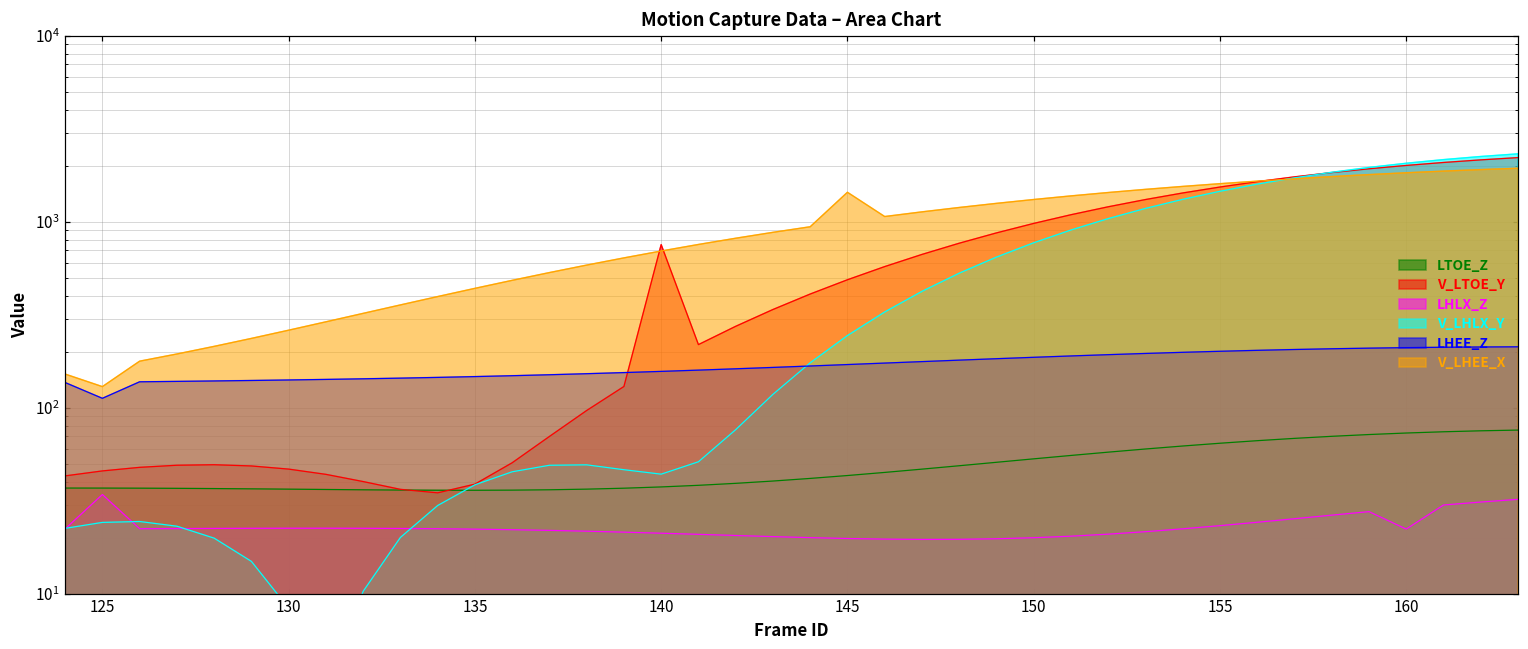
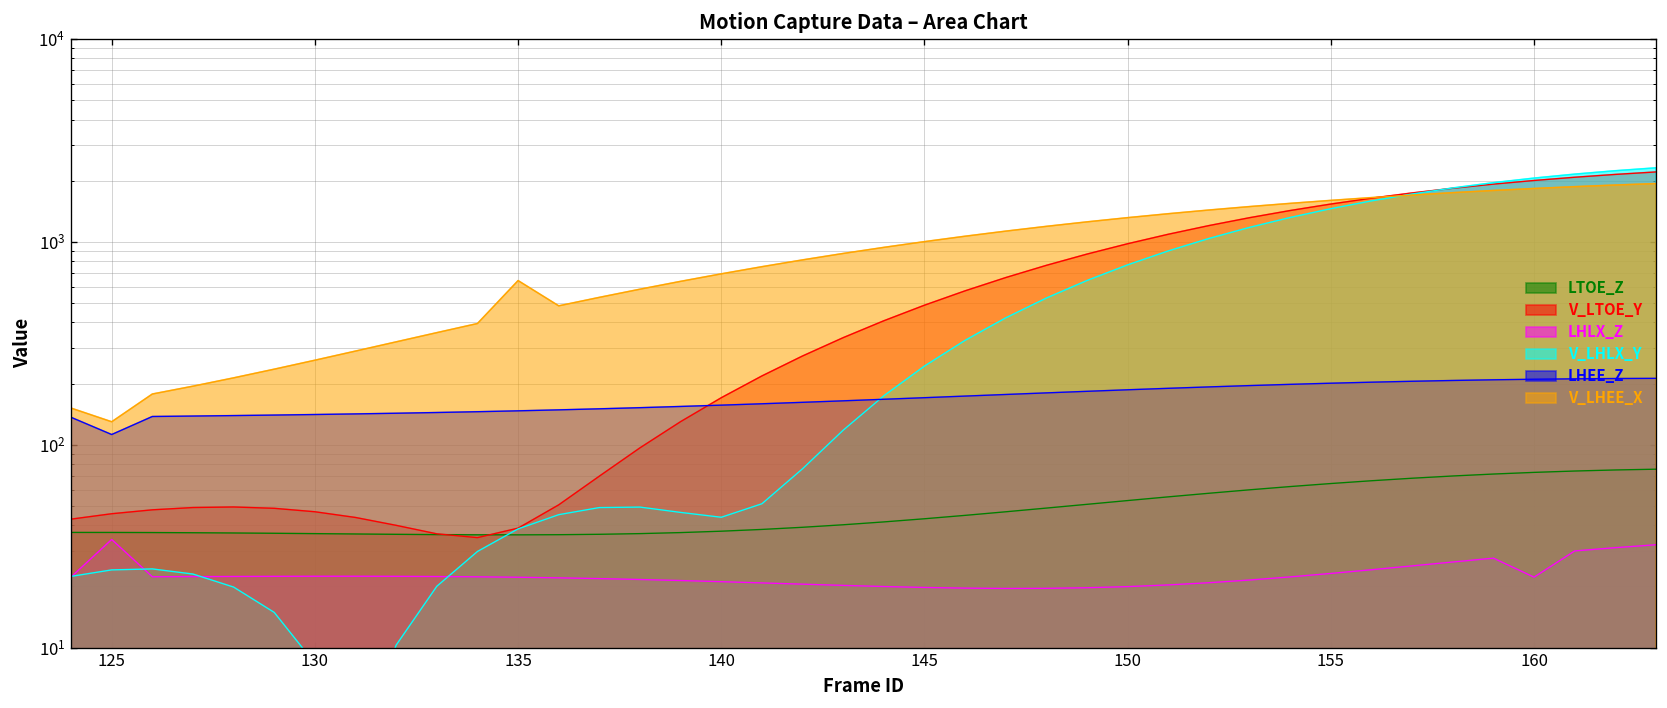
  {
    "LTOE_Z": {
      "125": 37,
      "130": 36,
      "135": 36,
      "140": 37,
      "145": 43,
      "150": 53,
      "155": 64,
      "160": 73
    },
    "V_LTOE_Y": {
      "125": 46,
      "130": 47,
-     "140": 800,
+     "140": 170,
      "145": 490,
      "150": 1000,
      "155": 1500
    },
    "LHLX_Z": {
      "125": 34,
      "130": 22,
      "135": 22,
      "140": 21,
      "145": 20,
      "150": 20,
      "155": 23,
      "160": 22
    },
    "V_LHLX_Y": {
      "125": 24,
      "140": 44,
      "145": 240,
      "150": 800,
      "155": 1500
    },
    "LHEE_Z": {
      "125": 110,
      "130": 140,
      "135": 150,
      "140": 160,
      "145": 170,
      "150": 190,
      "155": 200,
      "160": 210
    },
    "V_LHEE_X": {
      "125": 130,
      "130": 260,
-     "135": 440,
+     "135": 640,
      "140": 690,
-     "145": 1400,
+     "145": 1000,
      "150": 1300,
      "155": 1600,
      "160": 1800
    }
  }
